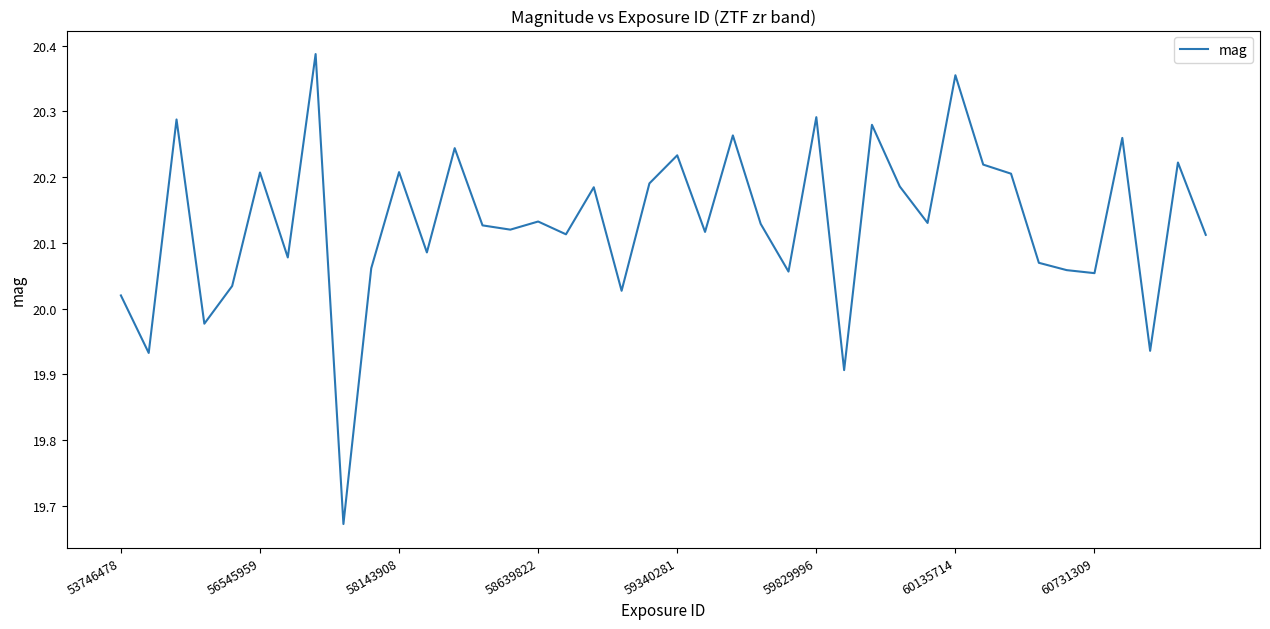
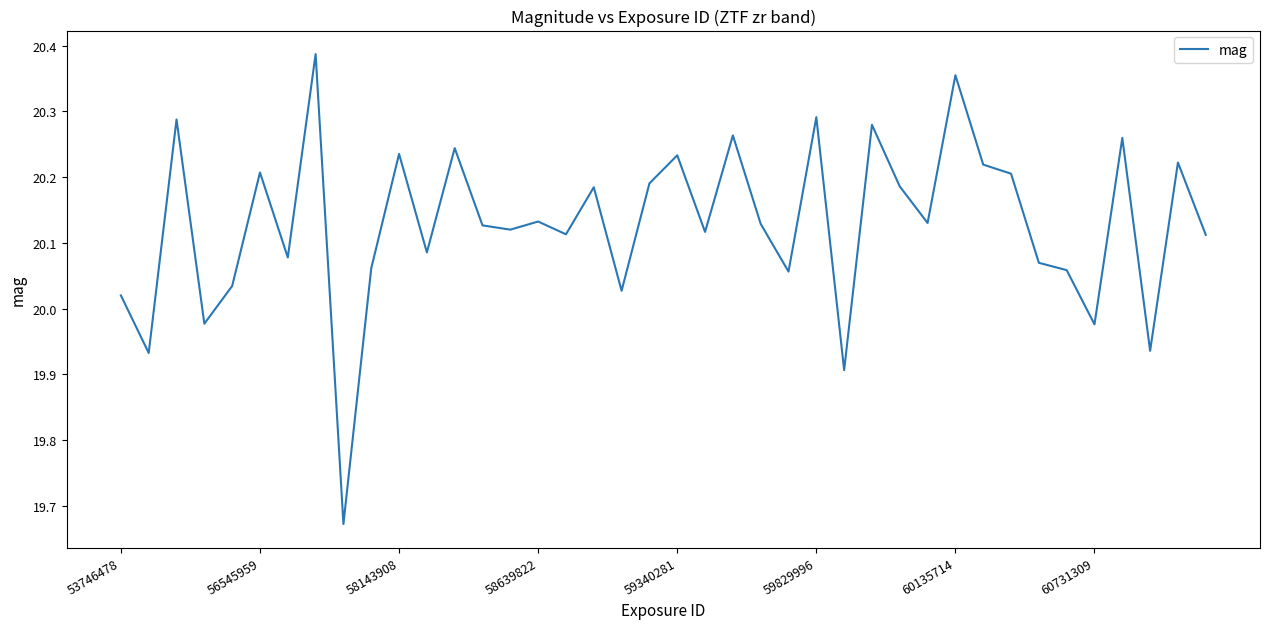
  {
    "53746478": 20.02,
    "56545959": 20.21,
-   "58143908": 20.21,
+   "58143908": 20.24,
    "58639822": 20.13,
    "59340281": 20.23,
    "59829996": 20.29,
    "60135714": 20.36,
-   "60731309": 20.05
+   "60731309": 19.98
  }
